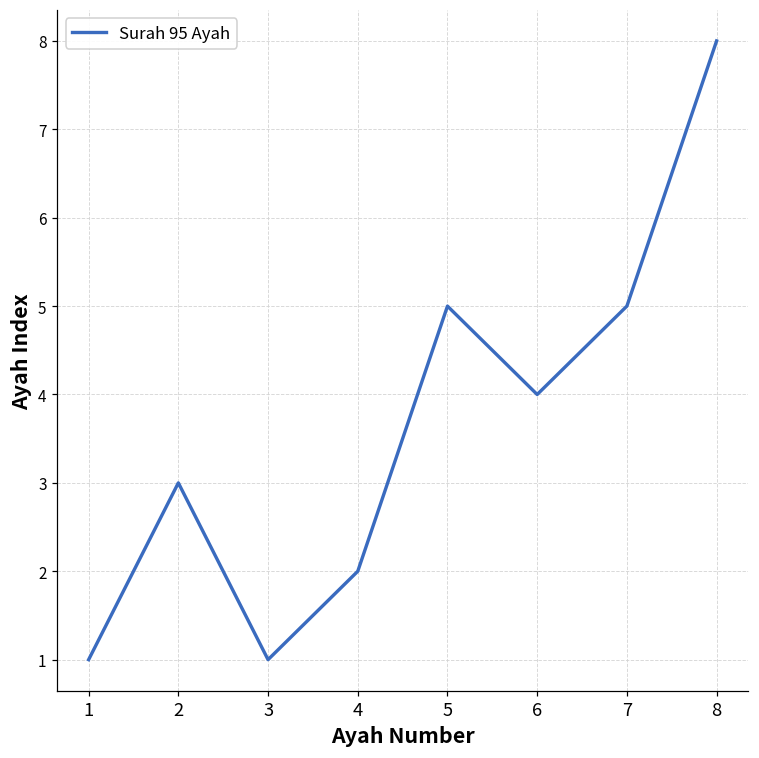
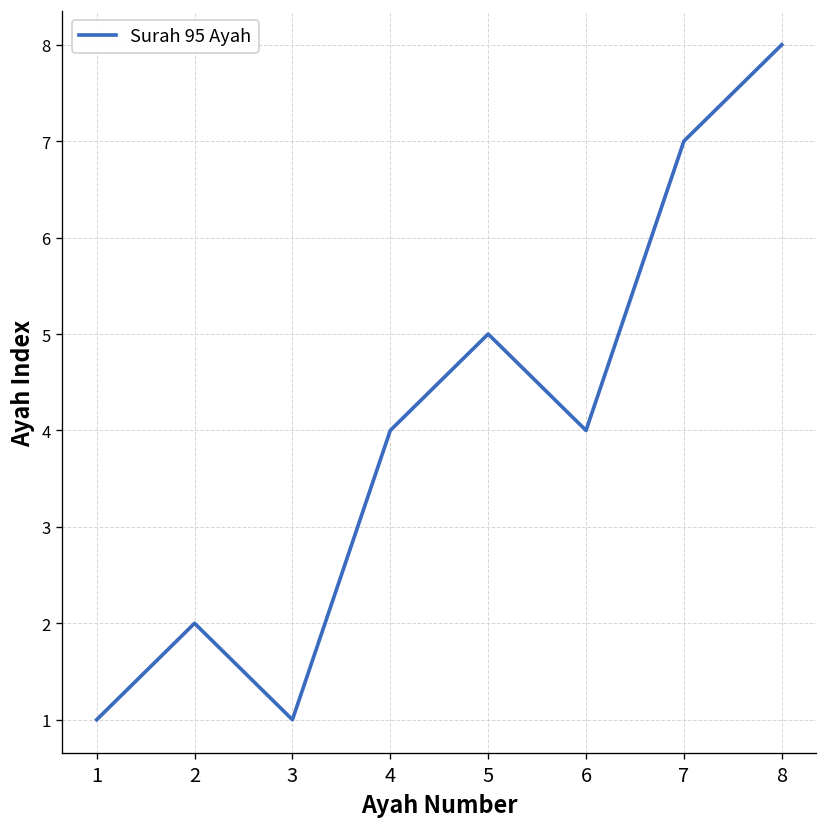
  {
    "1": 1,
-   "2": 3,
+   "2": 2,
    "3": 1,
-   "4": 2,
+   "4": 4,
    "5": 5,
    "6": 4,
-   "7": 5,
+   "7": 7,
    "8": 8
  }
